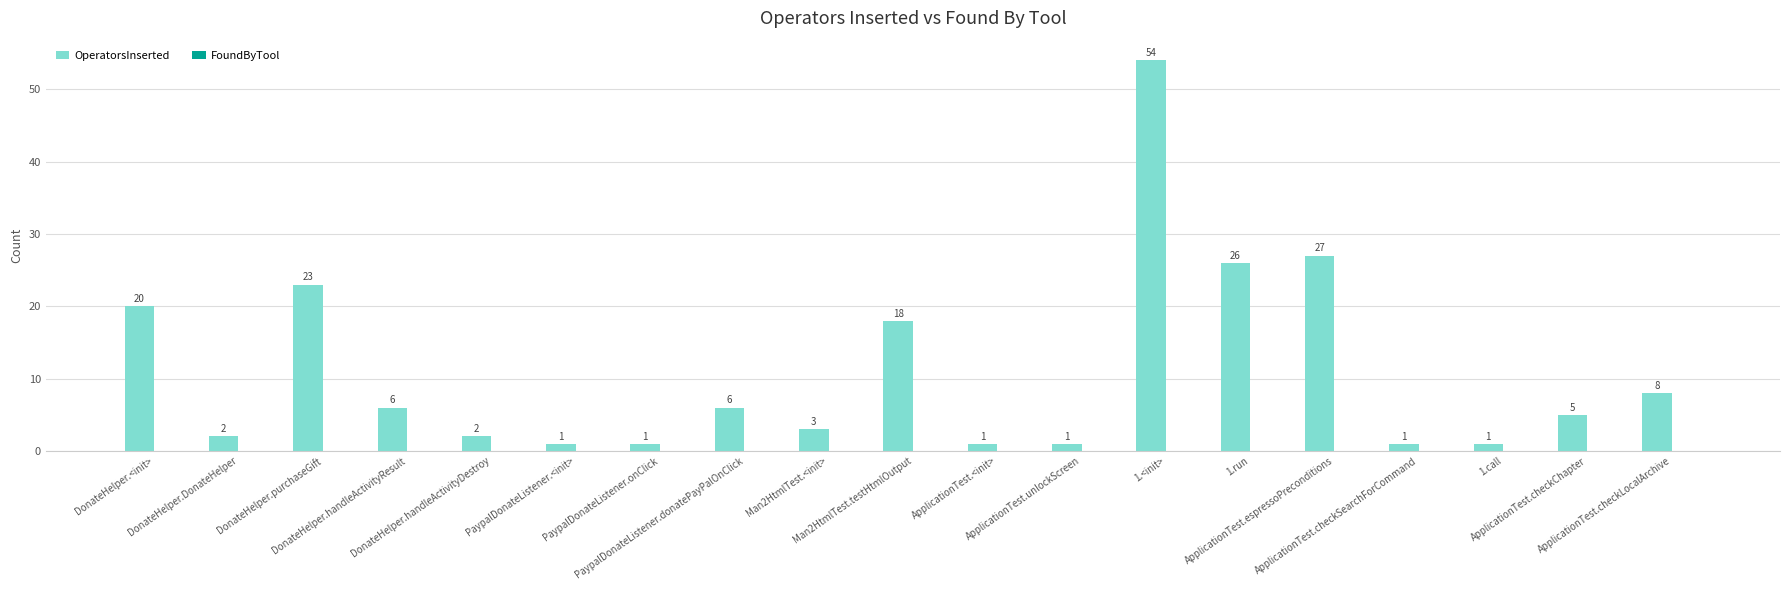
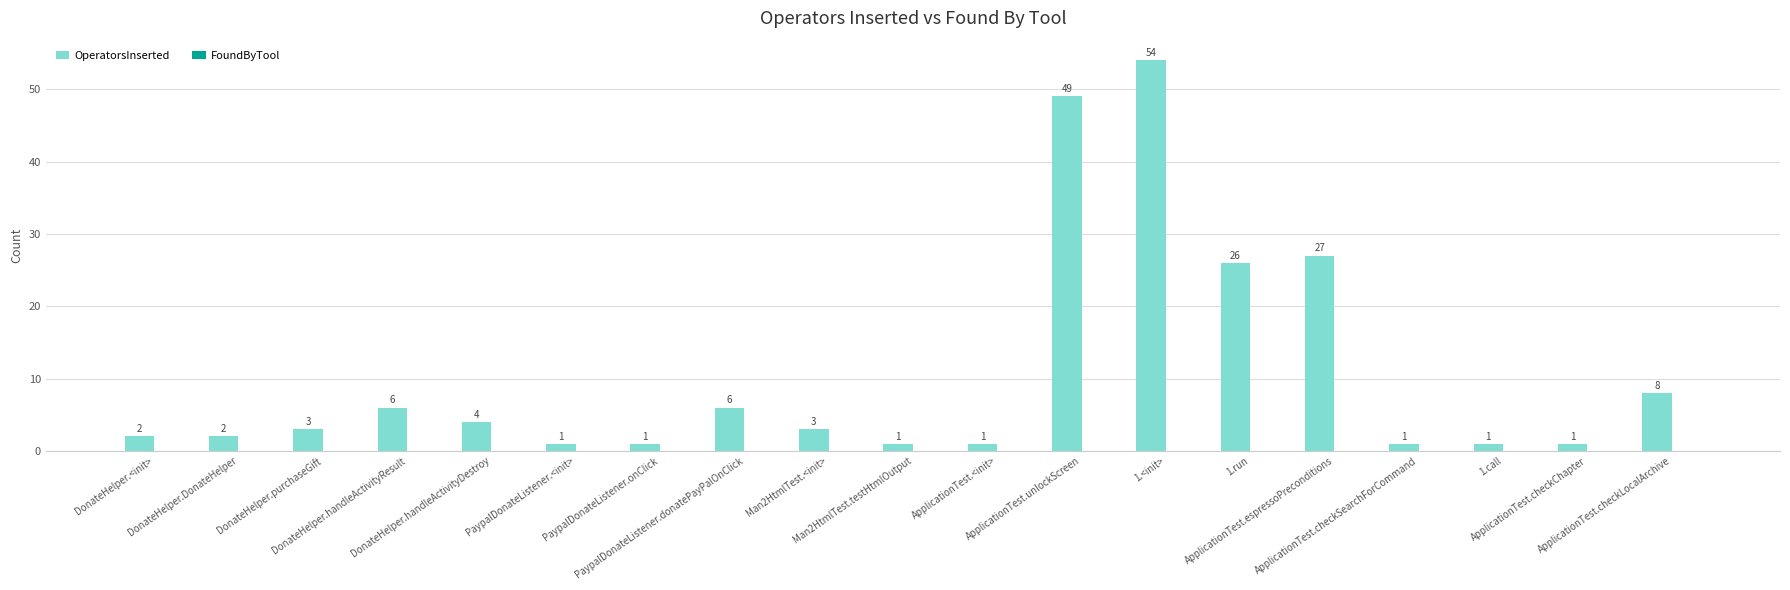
  {
    "OperatorsInserted": {
-     "DonateHelper.<init>": 20,
+     "DonateHelper.<init>": 2,
      "DonateHelper.DonateHelper": 2,
-     "DonateHelper.purchaseGift": 23,
+     "DonateHelper.purchaseGift": 3,
      "DonateHelper.handleActivityResult": 6,
-     "DonateHelper.handleActivityDestroy": 2,
+     "DonateHelper.handleActivityDestroy": 4,
      "PaypalDonateListener.<init>": 1,
      "PaypalDonateListener.onClick": 1,
      "PaypalDonateListener.donatePayPalOnClick": 6,
      "Man2HtmlTest.<init>": 3,
-     "Man2HtmlTest.testHtmlOutput": 18,
+     "Man2HtmlTest.testHtmlOutput": 1,
      "ApplicationTest.<init>": 1,
-     "ApplicationTest.unlockScreen": 1,
+     "ApplicationTest.unlockScreen": 49,
      "1.<init>": 54,
      "1.run": 26,
      "ApplicationTest.espressoPreconditions": 27,
      "ApplicationTest.checkSearchForCommand": 1,
      "1.call": 1,
-     "ApplicationTest.checkChapter": 5,
+     "ApplicationTest.checkChapter": 1,
      "ApplicationTest.checkLocalArchive": 8
    },
    "FoundByTool": {
      "DonateHelper.<init>": 0,
      "DonateHelper.DonateHelper": 0,
      "DonateHelper.purchaseGift": 0,
      "DonateHelper.handleActivityResult": 0,
      "DonateHelper.handleActivityDestroy": 0,
      "PaypalDonateListener.<init>": 0,
      "PaypalDonateListener.onClick": 0,
      "PaypalDonateListener.donatePayPalOnClick": 0,
      "Man2HtmlTest.<init>": 0,
      "Man2HtmlTest.testHtmlOutput": 0,
      "ApplicationTest.<init>": 0,
      "ApplicationTest.unlockScreen": 0,
      "1.<init>": 0,
      "1.run": 0,
      "ApplicationTest.espressoPreconditions": 0,
      "ApplicationTest.checkSearchForCommand": 0,
      "1.call": 0,
      "ApplicationTest.checkChapter": 0,
      "ApplicationTest.checkLocalArchive": 0
    }
  }
